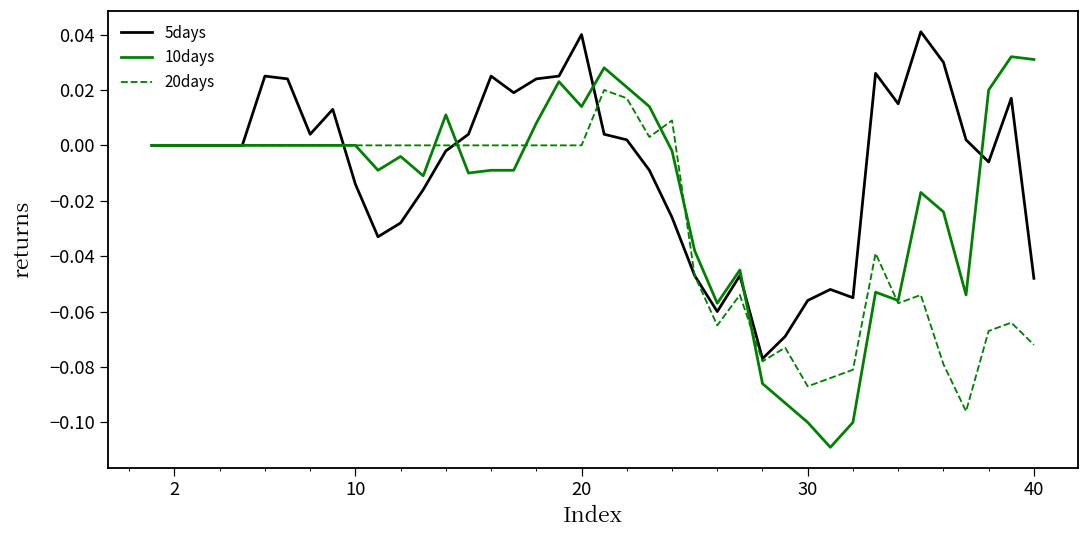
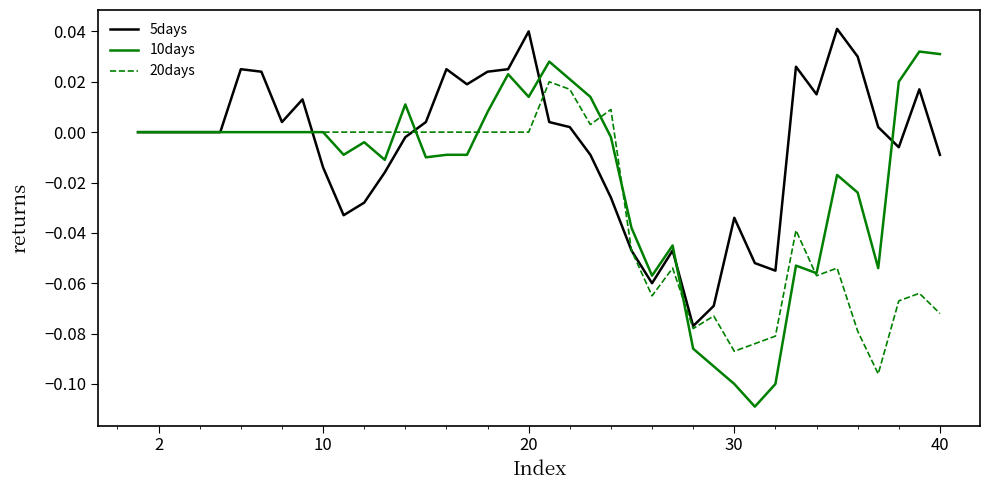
  {
    "5days": {
      "10": -0.014,
      "20": 0.040,
-     "30": -0.056,
-     "40": -0.048
+     "30": -0.034,
+     "40": -0.009
    }
  }
